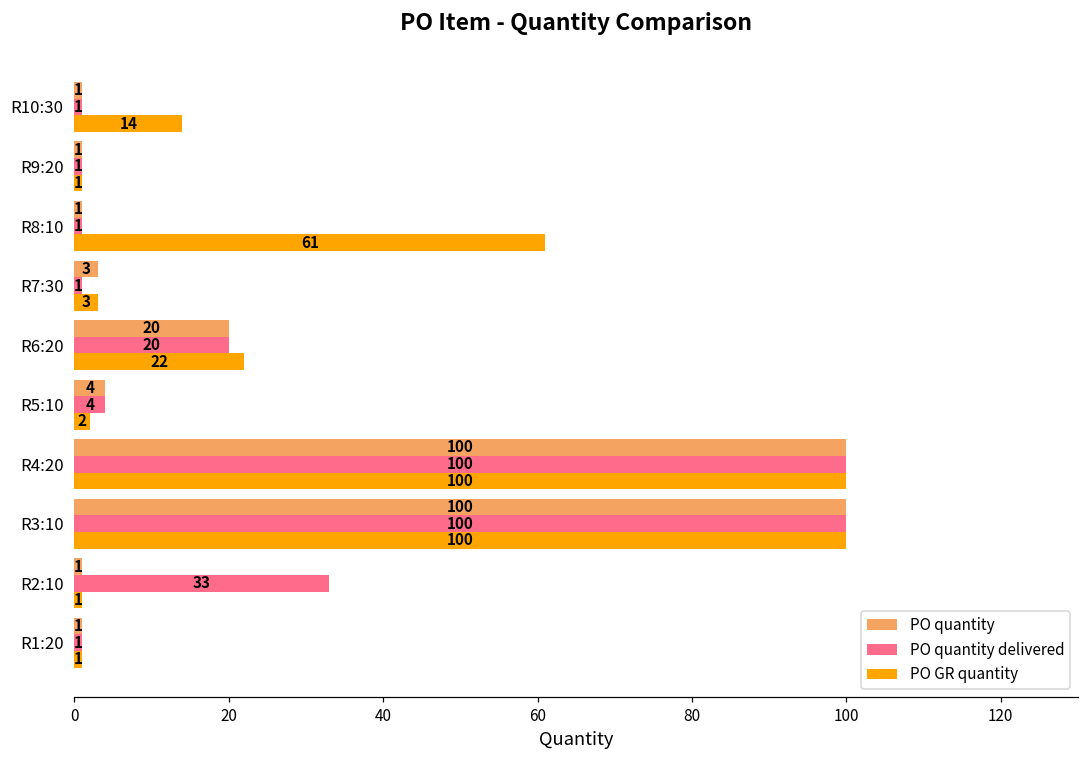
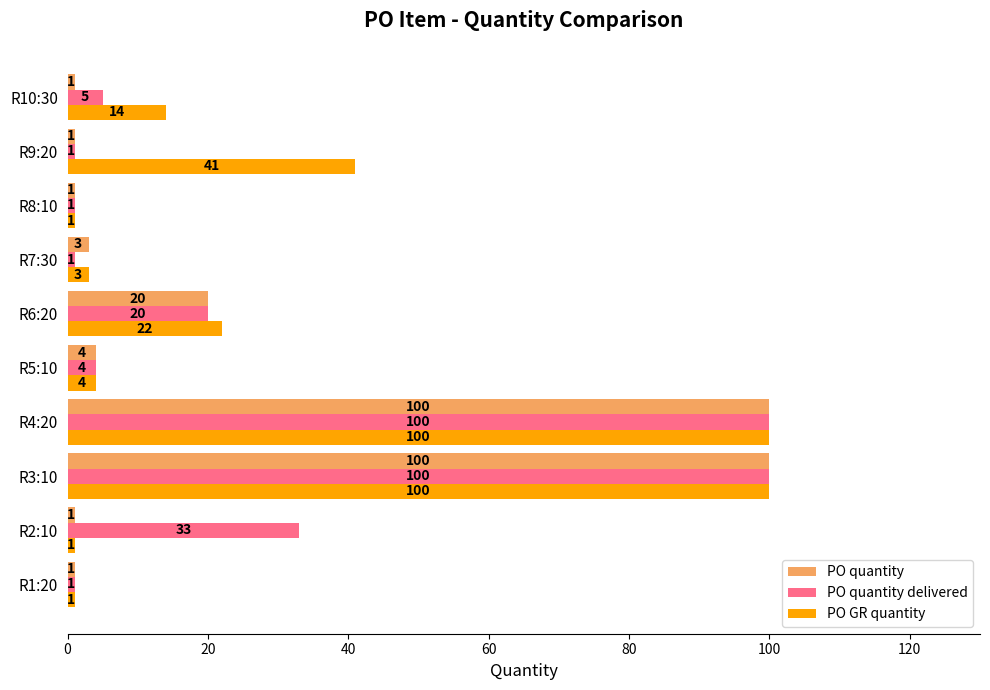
  {
    "PO quantity": {
      "R10:30": 1,
      "R9:20": 1,
      "R8:10": 1,
      "R7:30": 3,
      "R6:20": 20,
      "R5:10": 4,
      "R4:20": 100,
      "R3:10": 100,
      "R2:10": 1,
      "R1:20": 1
    },
    "PO quantity delivered": {
-     "R10:30": 1,
+     "R10:30": 5,
      "R9:20": 1,
      "R8:10": 1,
      "R7:30": 1,
      "R6:20": 20,
      "R5:10": 4,
      "R4:20": 100,
      "R3:10": 100,
      "R2:10": 33,
      "R1:20": 1
    },
    "PO GR quantity": {
      "R10:30": 14,
-     "R9:20": 1,
-     "R8:10": 61,
+     "R9:20": 41,
+     "R8:10": 1,
      "R7:30": 3,
      "R6:20": 22,
-     "R5:10": 2,
+     "R5:10": 4,
      "R4:20": 100,
      "R3:10": 100,
      "R2:10": 1,
      "R1:20": 1
    }
  }
